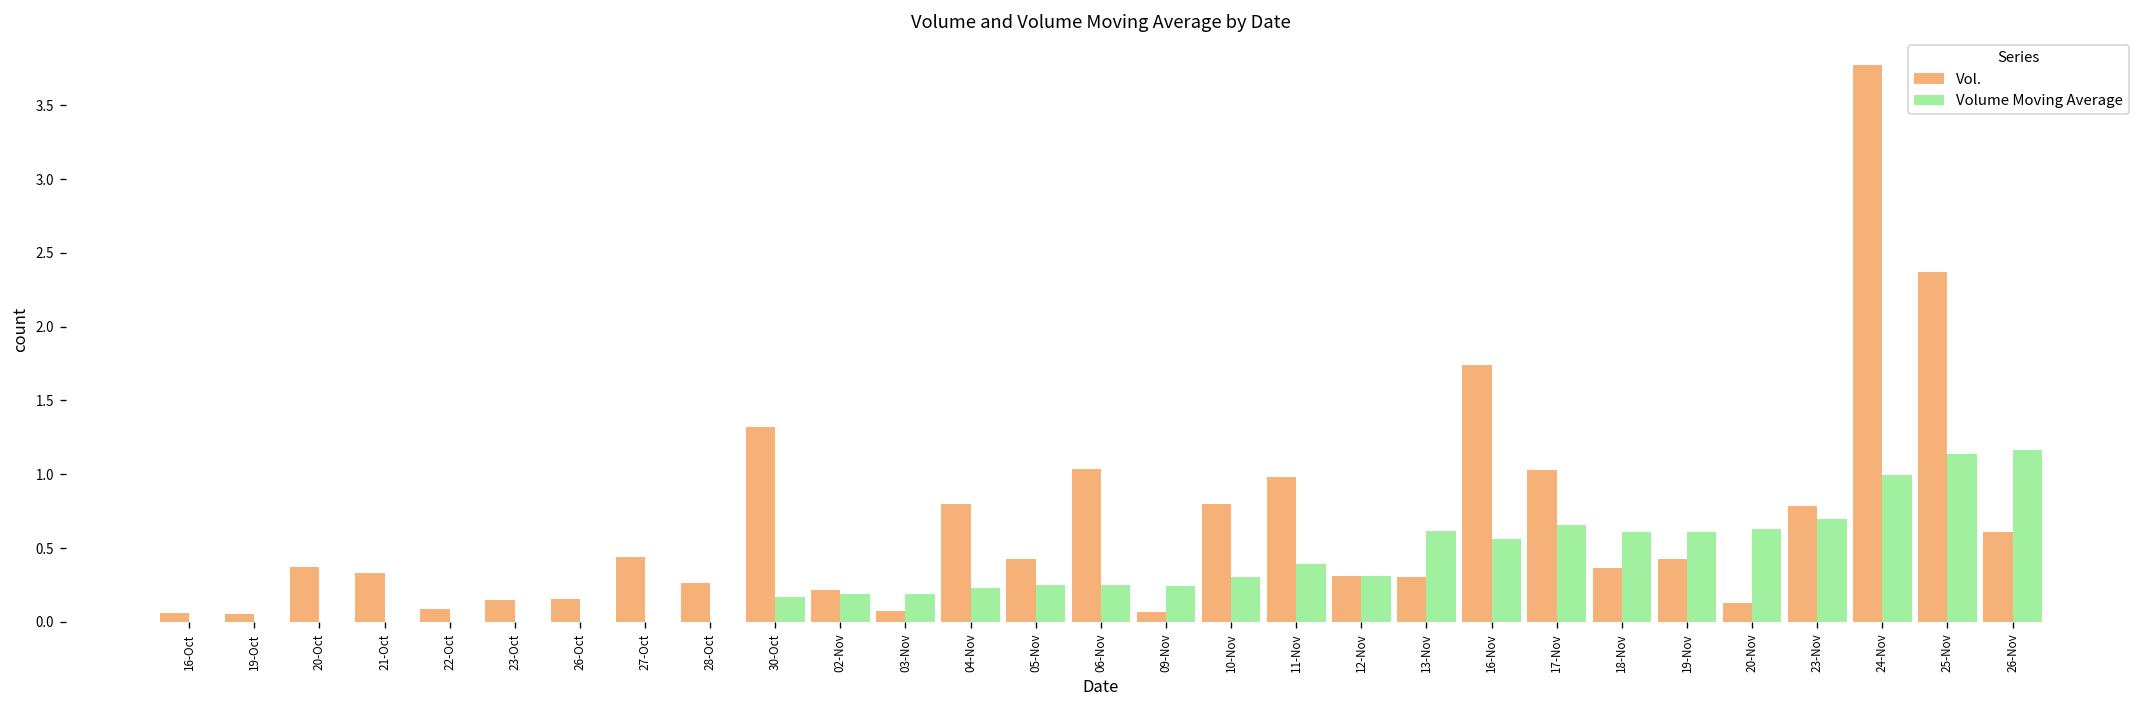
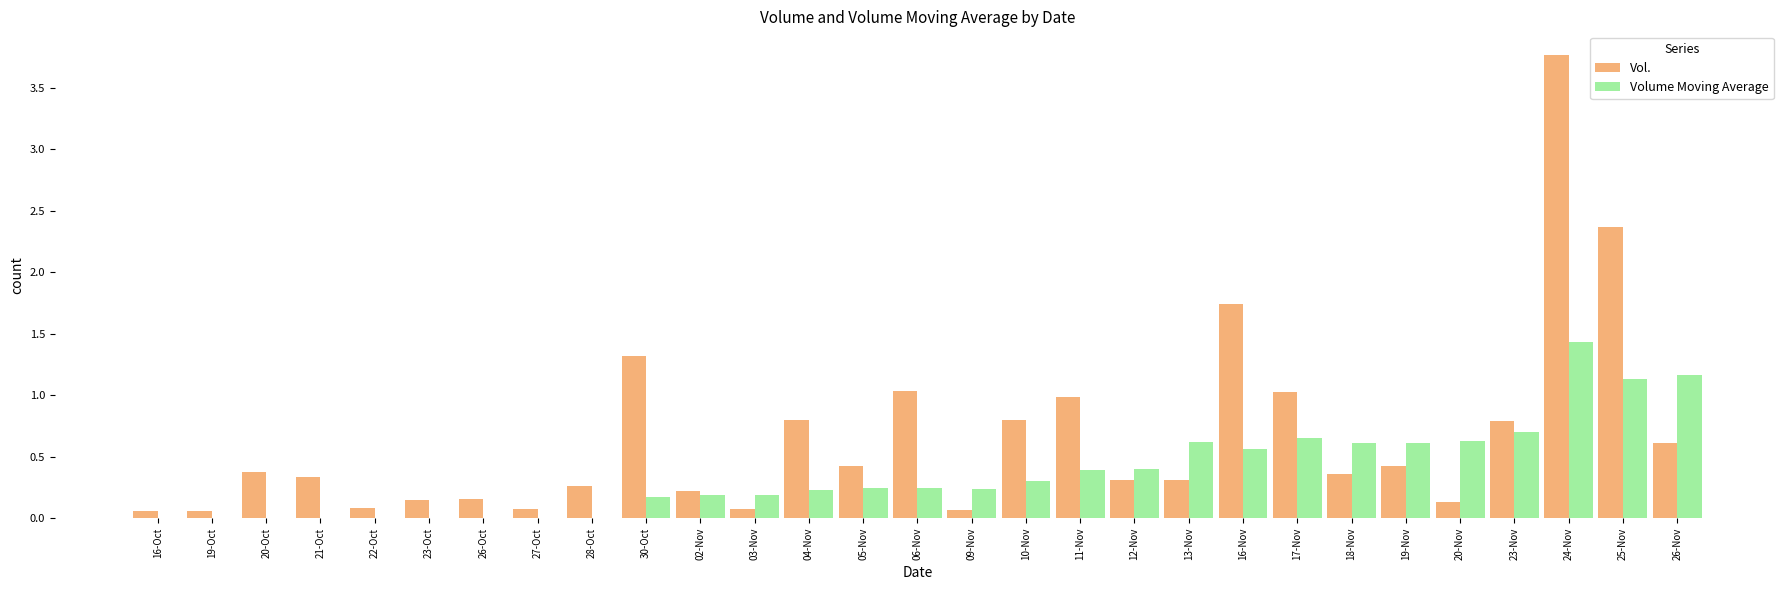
  {
    "Vol.": {
      "16-Oct": 0.06,
      "19-Oct": 0.06,
      "20-Oct": 0.37,
      "21-Oct": 0.33,
      "22-Oct": 0.08,
      "23-Oct": 0.15,
      "26-Oct": 0.16,
-     "27-Oct": 0.44,
+     "27-Oct": 0.07,
      "28-Oct": 0.26,
      "30-Oct": 1.32,
      "02-Nov": 0.22,
      "03-Nov": 0.07,
      "04-Nov": 0.80,
      "05-Nov": 0.43,
      "06-Nov": 1.04,
      "09-Nov": 0.07,
      "10-Nov": 0.80,
      "11-Nov": 0.98,
      "12-Nov": 0.31,
      "13-Nov": 0.31,
      "16-Nov": 1.74,
      "17-Nov": 1.03,
      "18-Nov": 0.36,
      "19-Nov": 0.42,
      "20-Nov": 0.13,
      "23-Nov": 0.79,
      "24-Nov": 3.77,
      "25-Nov": 2.37,
      "26-Nov": 0.61
    },
    "Volume Moving Average": {
      "16-Oct": 0.00,
      "19-Oct": 0.00,
      "20-Oct": 0.00,
      "21-Oct": 0.00,
      "22-Oct": 0.00,
      "23-Oct": 0.00,
      "26-Oct": 0.00,
      "27-Oct": 0.00,
      "28-Oct": 0.00,
      "30-Oct": 0.17,
      "02-Nov": 0.19,
      "03-Nov": 0.19,
      "04-Nov": 0.23,
      "05-Nov": 0.25,
      "06-Nov": 0.25,
      "09-Nov": 0.24,
      "10-Nov": 0.30,
      "11-Nov": 0.40,
-     "12-Nov": 0.31,
+     "12-Nov": 0.40,
      "13-Nov": 0.62,
      "16-Nov": 0.56,
      "17-Nov": 0.66,
      "18-Nov": 0.61,
      "19-Nov": 0.61,
      "20-Nov": 0.63,
      "23-Nov": 0.70,
-     "24-Nov": 1.00,
+     "24-Nov": 1.43,
      "25-Nov": 1.13,
      "26-Nov": 1.16
    }
  }
